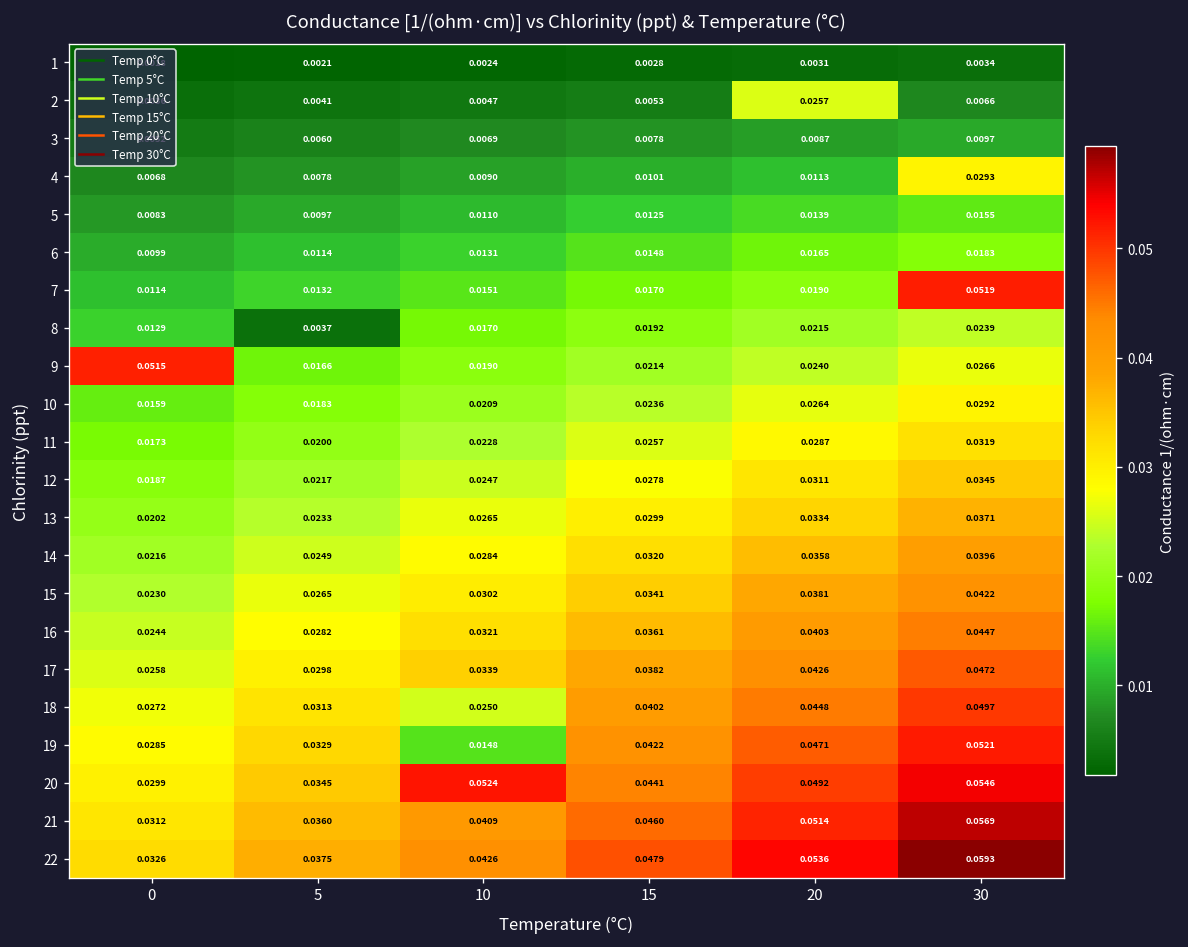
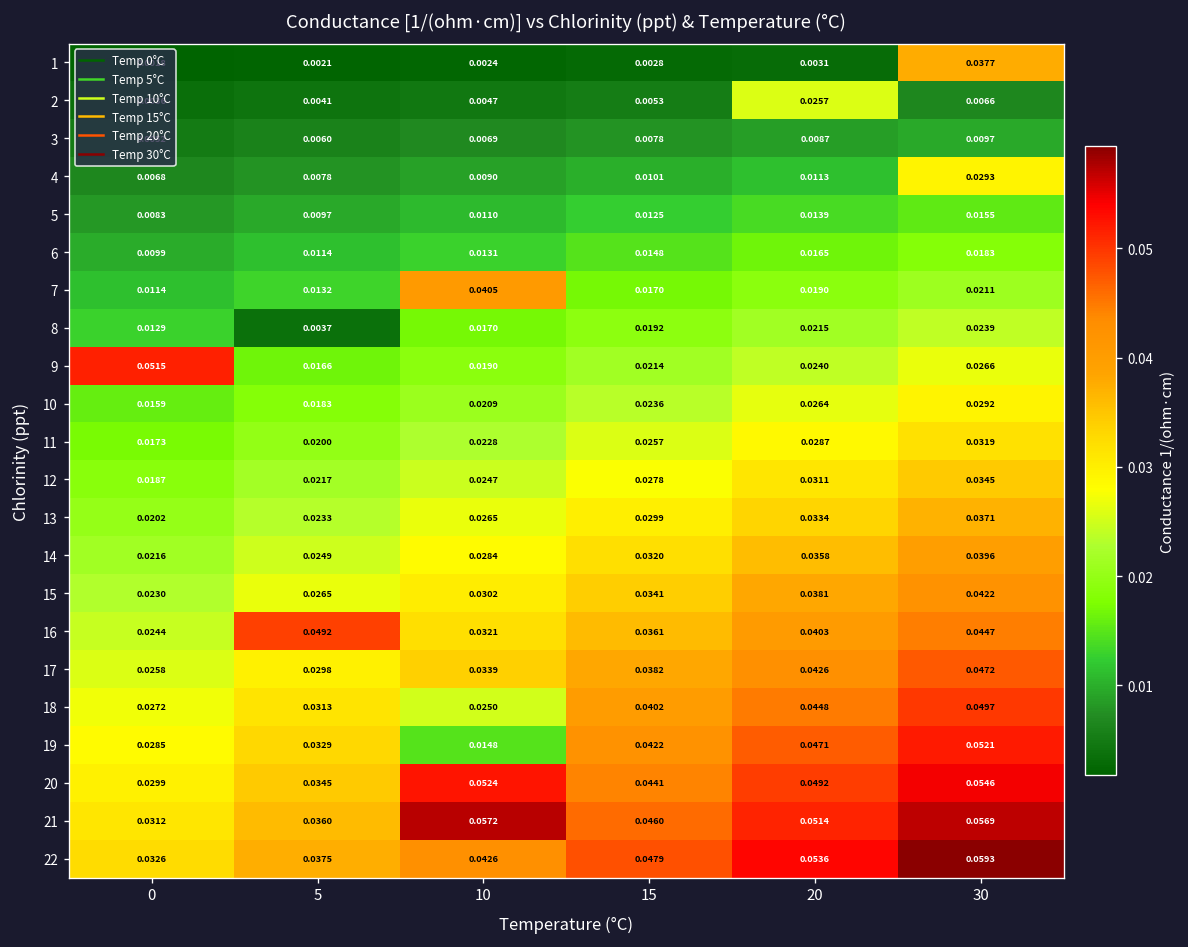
  {
    "1": {
      "5": 0.0021,
      "10": 0.0024,
      "15": 0.0028,
      "20": 0.0031,
-     "30": 0.0034
+     "30": 0.0377
    },
    "2": {
      "5": 0.0041,
      "10": 0.0047,
      "15": 0.0053,
      "20": 0.0257,
      "30": 0.0066
    },
    "3": {
      "5": 0.0060,
      "10": 0.0069,
      "15": 0.0078,
      "20": 0.0087,
      "30": 0.0097
    },
    "4": {
      "0": 0.0068,
      "5": 0.0078,
      "10": 0.0090,
      "15": 0.0101,
      "20": 0.0113,
      "30": 0.0293
    },
    "5": {
      "0": 0.0083,
      "5": 0.0097,
      "10": 0.0110,
      "15": 0.0125,
      "20": 0.0139,
      "30": 0.0155
    },
    "6": {
      "0": 0.0099,
      "5": 0.0114,
      "10": 0.0131,
      "15": 0.0148,
      "20": 0.0165,
      "30": 0.0183
    },
    "7": {
      "0": 0.0114,
      "5": 0.0132,
-     "10": 0.0151,
+     "10": 0.0405,
      "15": 0.0170,
      "20": 0.0190,
-     "30": 0.0519
+     "30": 0.0211
    },
    "8": {
      "0": 0.0129,
      "5": 0.0037,
      "10": 0.0170,
      "15": 0.0192,
      "20": 0.0215,
      "30": 0.0239
    },
    "9": {
      "0": 0.0515,
      "5": 0.0166,
      "10": 0.0190,
      "15": 0.0214,
      "20": 0.0240,
      "30": 0.0266
    },
    "10": {
      "0": 0.0159,
      "5": 0.0183,
      "10": 0.0209,
      "15": 0.0236,
      "20": 0.0264,
      "30": 0.0292
    },
    "11": {
      "0": 0.0173,
      "5": 0.0200,
      "10": 0.0228,
      "15": 0.0257,
      "20": 0.0287,
      "30": 0.0319
    },
    "12": {
      "0": 0.0187,
      "5": 0.0217,
      "10": 0.0247,
      "15": 0.0278,
      "20": 0.0311,
      "30": 0.0345
    },
    "13": {
      "0": 0.0202,
      "5": 0.0233,
      "10": 0.0265,
      "15": 0.0299,
      "20": 0.0334,
      "30": 0.0371
    },
    "14": {
      "0": 0.0216,
      "5": 0.0249,
      "10": 0.0284,
      "15": 0.0320,
      "20": 0.0358,
      "30": 0.0396
    },
    "15": {
      "0": 0.0230,
      "5": 0.0265,
      "10": 0.0302,
      "15": 0.0341,
      "20": 0.0381,
      "30": 0.0422
    },
    "16": {
      "0": 0.0244,
-     "5": 0.0282,
+     "5": 0.0492,
      "10": 0.0321,
      "15": 0.0361,
      "20": 0.0403,
      "30": 0.0447
    },
    "17": {
      "0": 0.0258,
      "5": 0.0298,
      "10": 0.0339,
      "15": 0.0382,
      "20": 0.0426,
      "30": 0.0472
    },
    "18": {
      "0": 0.0272,
      "5": 0.0313,
      "10": 0.0250,
      "15": 0.0402,
      "20": 0.0448,
      "30": 0.0497
    },
    "19": {
      "0": 0.0285,
      "5": 0.0329,
      "10": 0.0148,
      "15": 0.0422,
      "20": 0.0471,
      "30": 0.0521
    },
    "20": {
      "0": 0.0299,
      "5": 0.0345,
      "10": 0.0524,
      "15": 0.0441,
      "20": 0.0492,
      "30": 0.0546
    },
    "21": {
      "0": 0.0312,
      "5": 0.0360,
-     "10": 0.0409,
+     "10": 0.0572,
      "15": 0.0460,
      "20": 0.0514,
      "30": 0.0569
    },
    "22": {
      "0": 0.0326,
      "5": 0.0375,
      "10": 0.0426,
      "15": 0.0479,
      "20": 0.0536,
      "30": 0.0593
    }
  }
